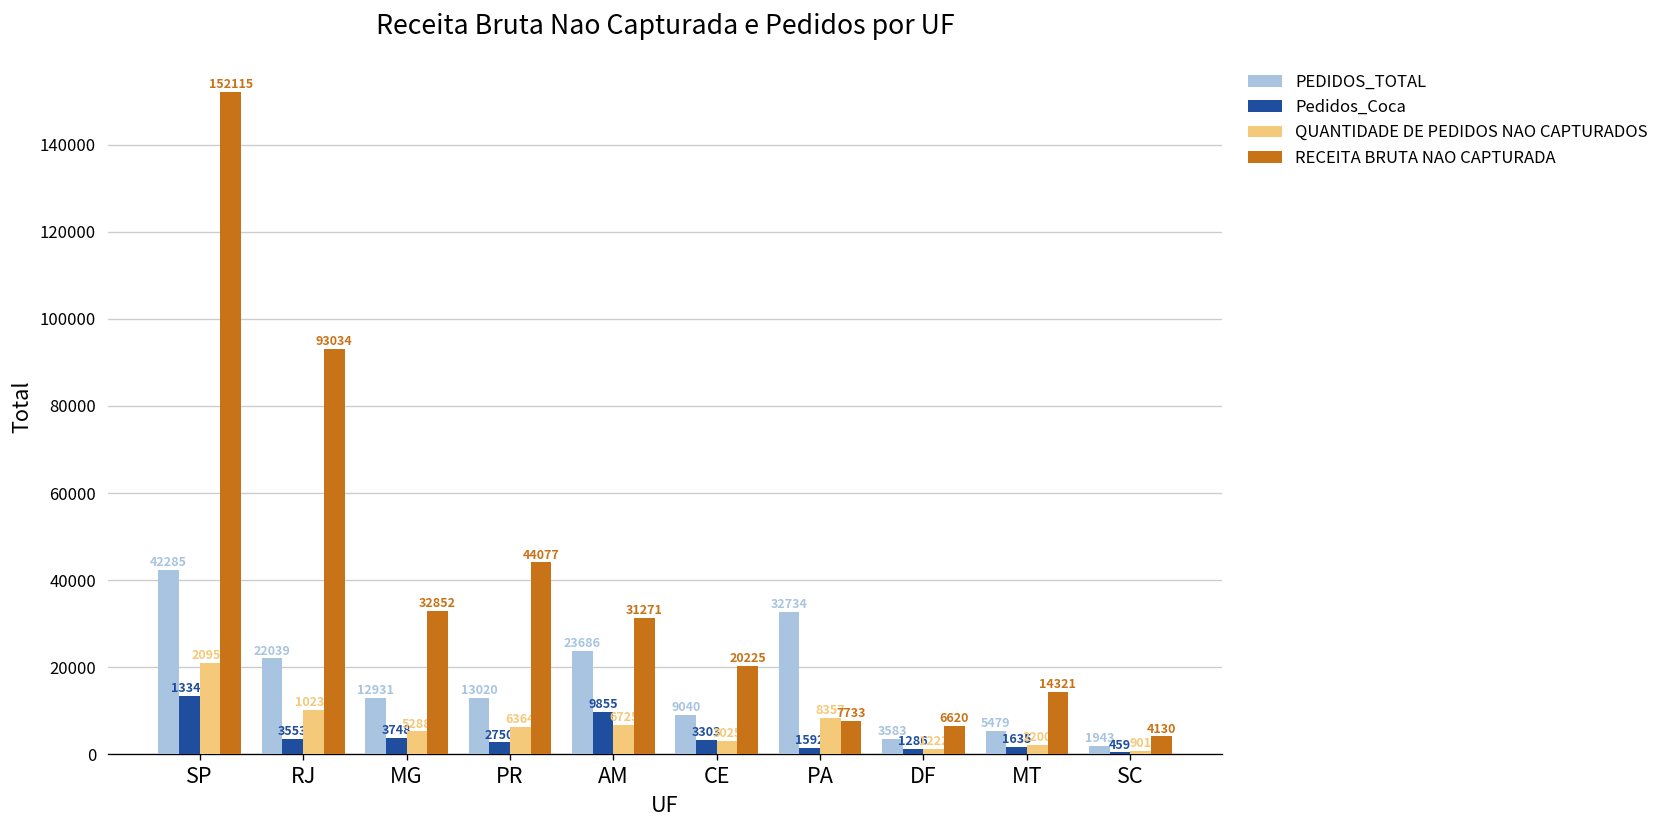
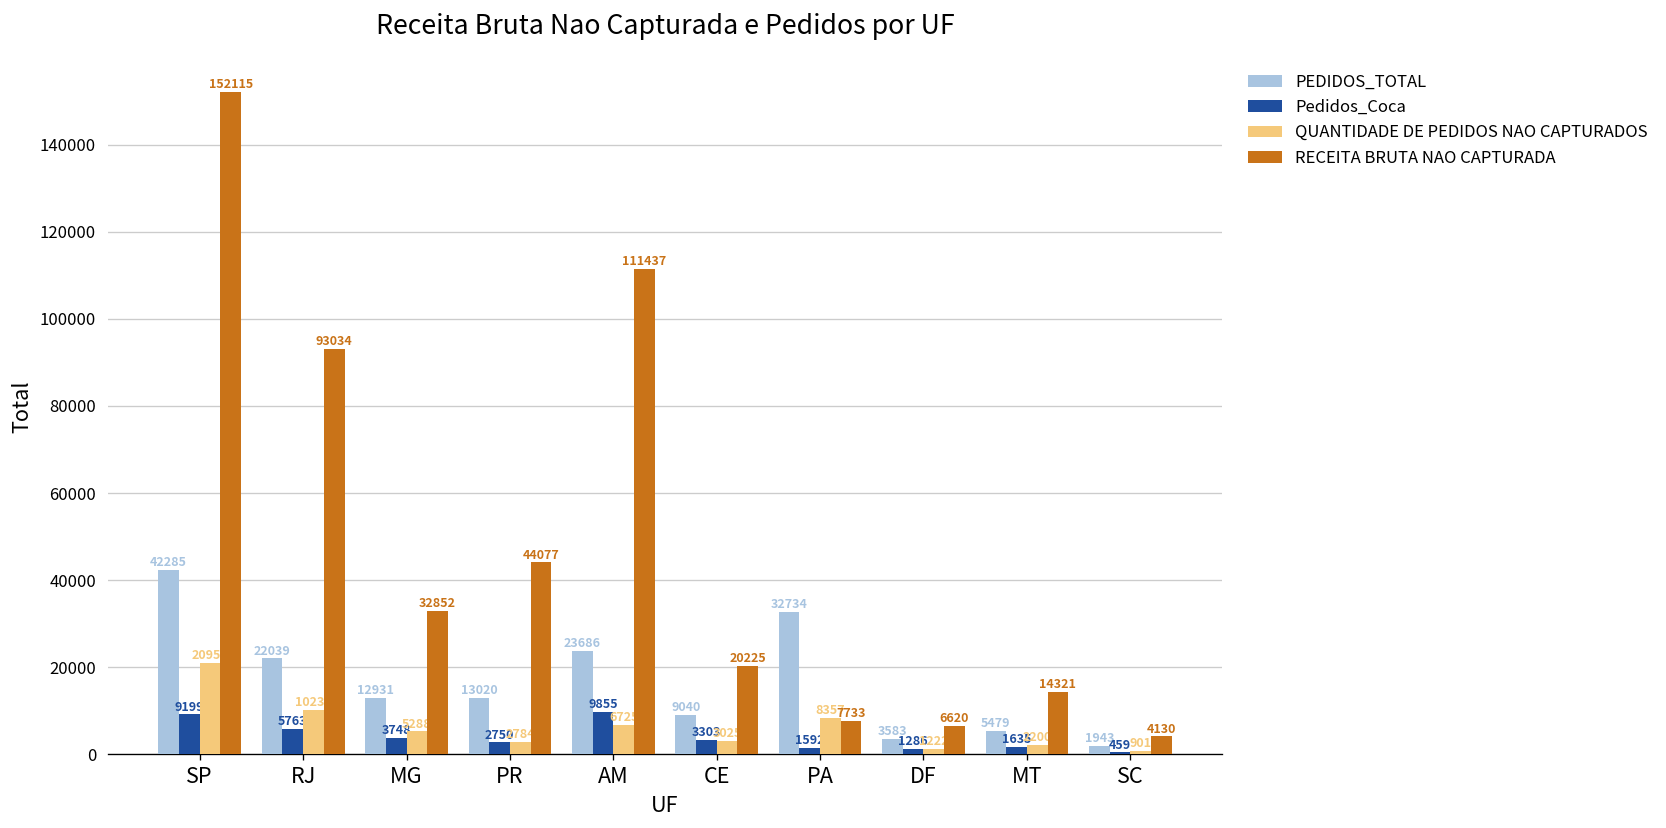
  {
    "PEDIDOS_TOTAL": {
      "SP": 42285,
      "RJ": 22039,
      "MG": 12931,
      "PR": 13020,
      "AM": 23686,
      "CE": 9040,
      "PA": 32734,
      "DF": 3583,
      "MT": 5479,
      "SC": 1943
    },
    "Pedidos_Coca": {
-     "SP": 13341,
-     "RJ": 3553,
+     "SP": 9199,
+     "RJ": 5763,
      "MG": 3748,
      "PR": 2750,
      "AM": 9855,
      "PA": 1592,
      "SC": 459
    },
    "QUANTIDADE DE PEDIDOS NAO CAPTURADOS": {
      "SP": 20955,
      "RJ": 10239,
      "MG": 5288,
-     "PR": 6364,
+     "PR": 2784,
      "AM": 6725,
      "SC": 901
    },
    "RECEITA BRUTA NAO CAPTURADA": {
      "SP": 152115,
      "RJ": 93034,
      "MG": 32852,
      "PR": 44077,
-     "AM": 31271,
+     "AM": 111437,
      "CE": 20225,
      "DF": 6620,
      "MT": 14321,
      "SC": 4130
    }
  }
